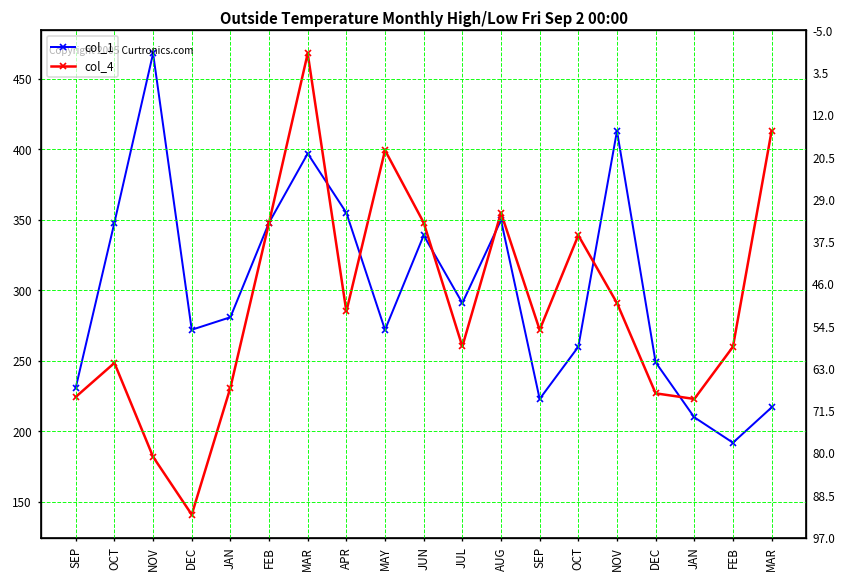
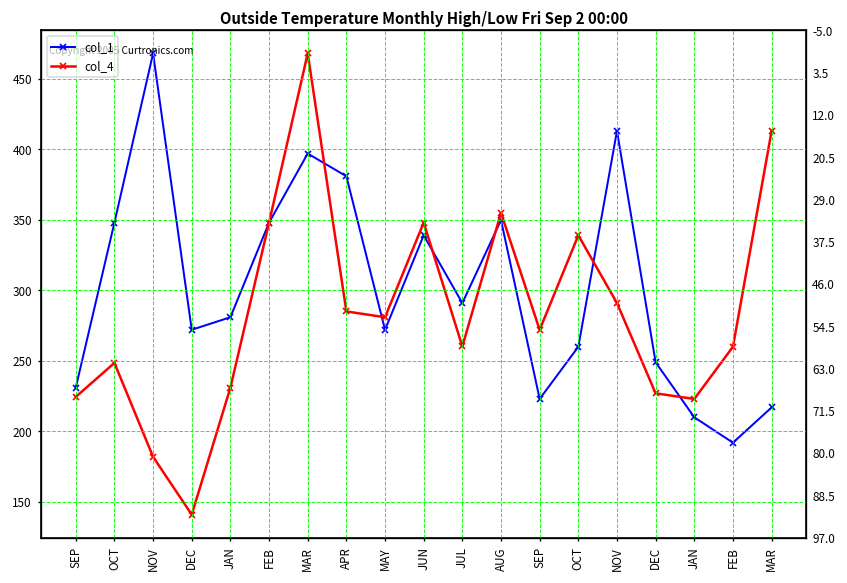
  {
    "col_1": {
-     "APR": 355,
+     "APR": 381,
      "MAY": 272,
      "JUN": 339,
      "JUL": 291,
      "AUG": 350
    },
    "col_4": {
      "APR": 285,
-     "MAY": 399,
+     "MAY": 281,
      "JUN": 348,
      "JUL": 260,
      "AUG": 355
    }
  }
